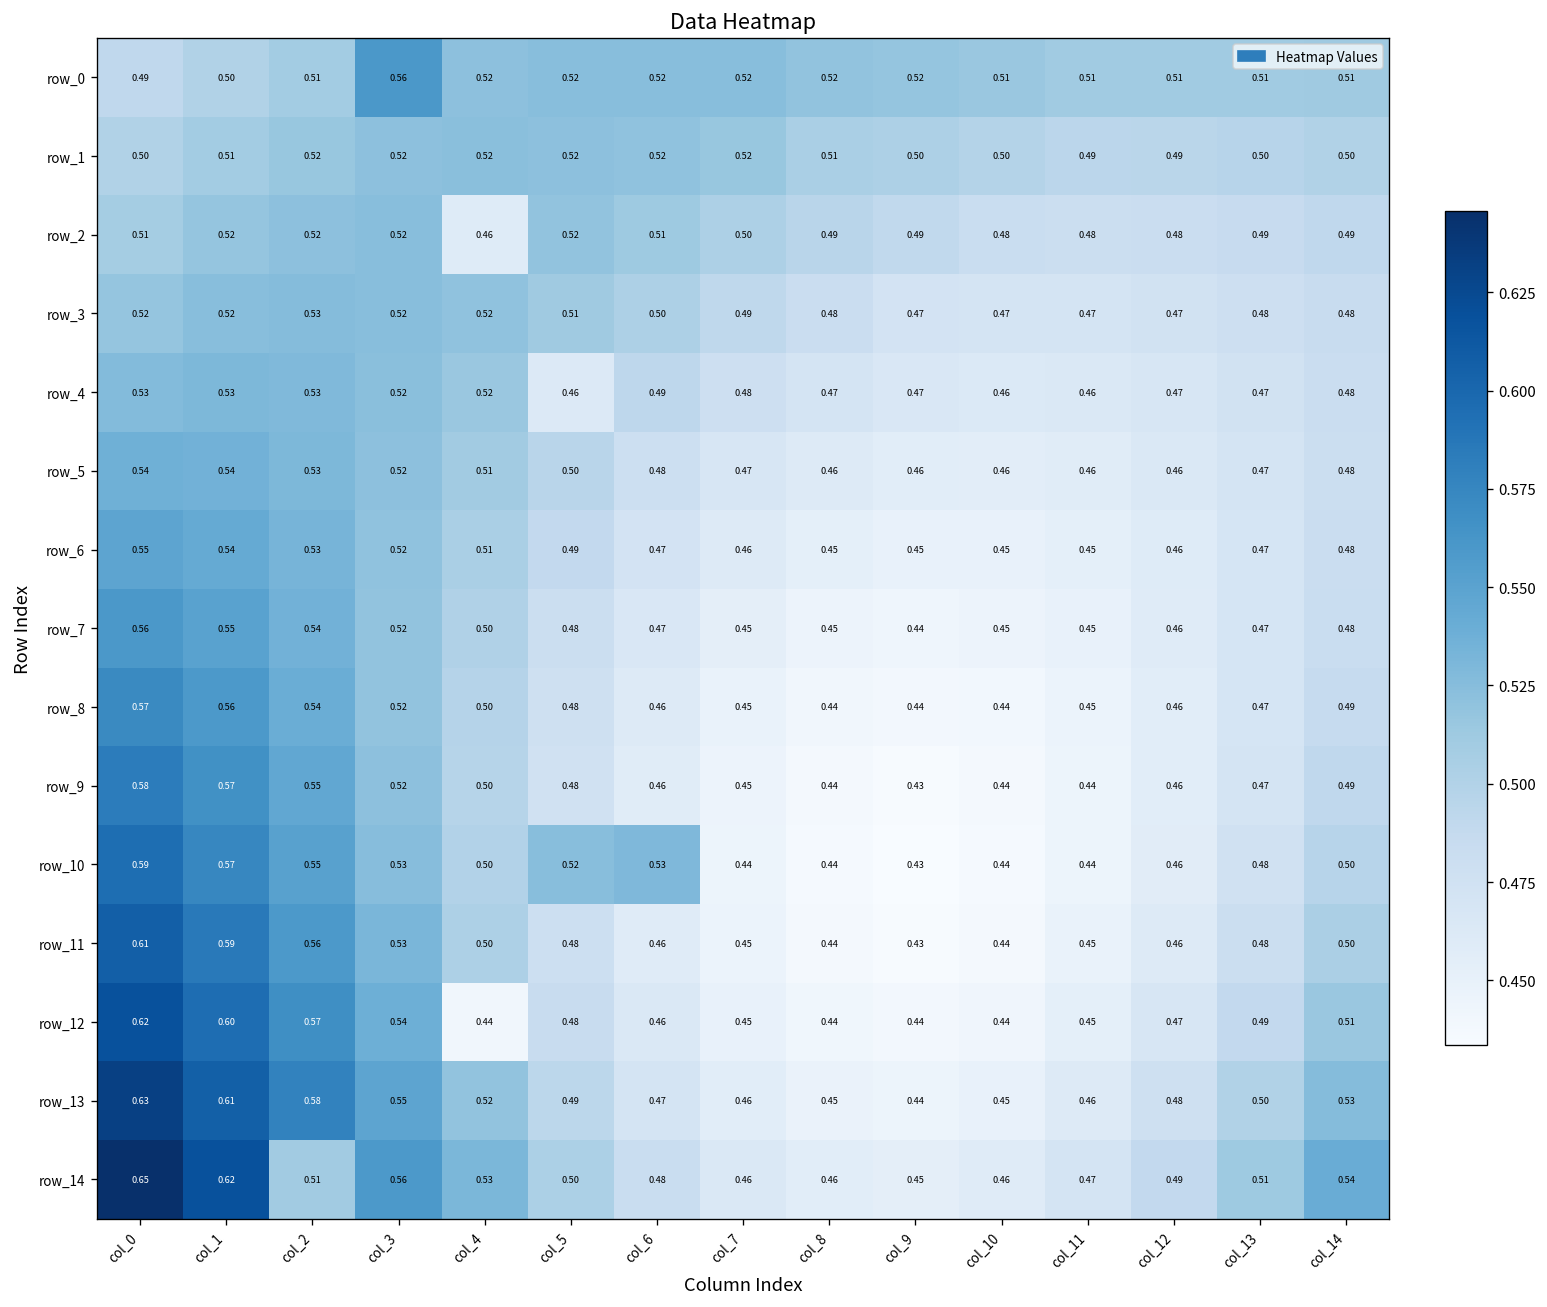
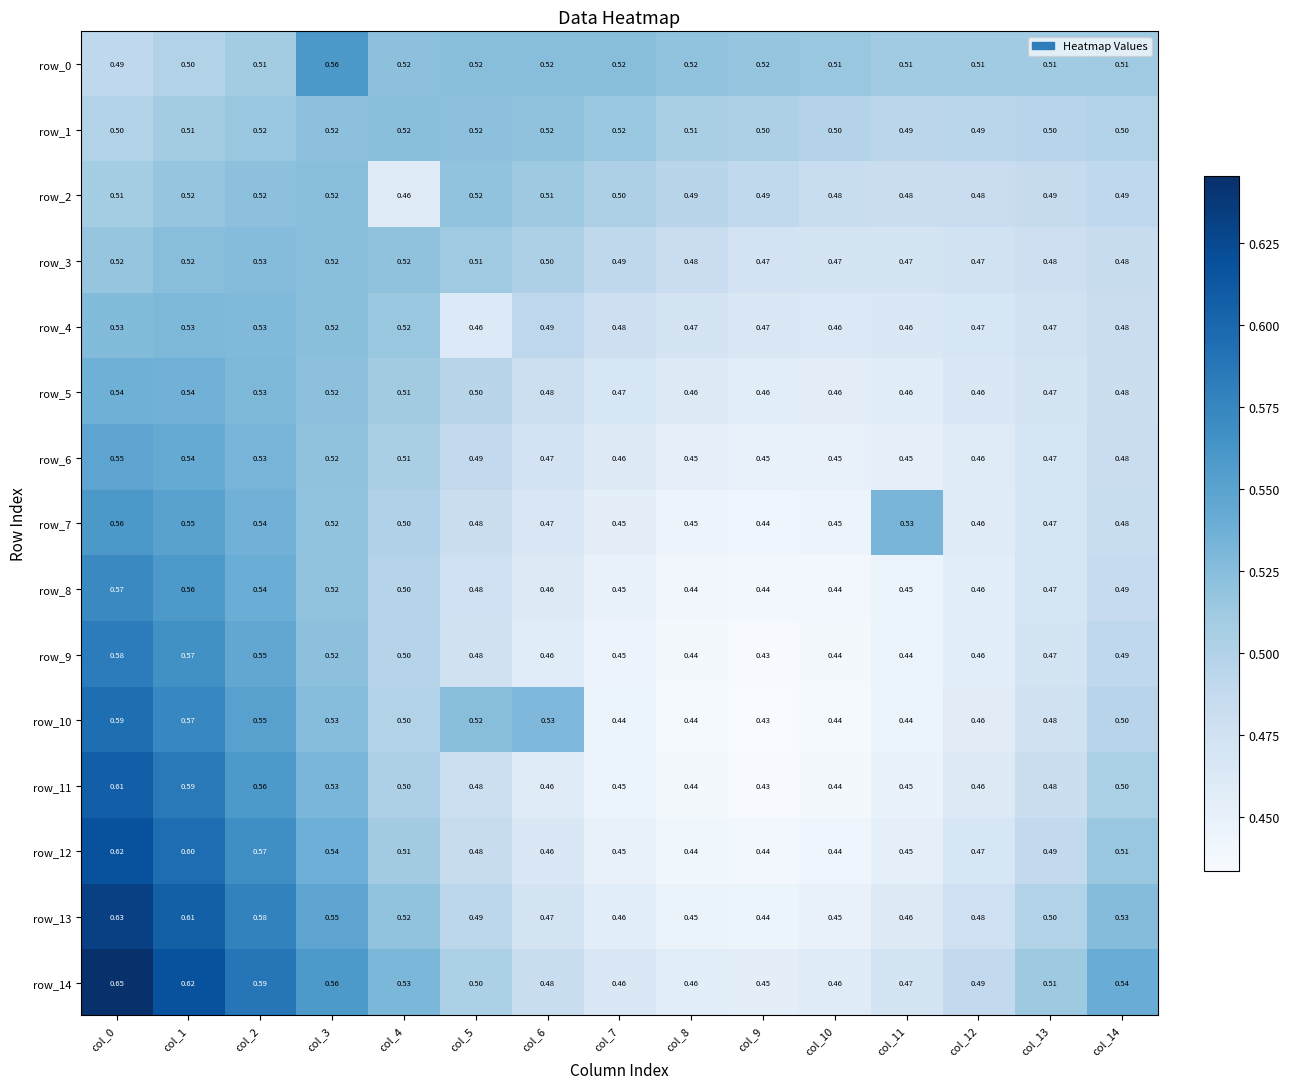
  {
    "row_7": {
      "col_0": 0.56,
      "col_1": 0.55,
      "col_2": 0.54,
      "col_3": 0.52,
      "col_4": 0.50,
      "col_5": 0.48,
      "col_6": 0.47,
      "col_7": 0.45,
      "col_8": 0.45,
      "col_9": 0.44,
      "col_10": 0.45,
-     "col_11": 0.45,
+     "col_11": 0.53,
      "col_12": 0.46,
      "col_13": 0.47,
      "col_14": 0.48
    },
    "row_12": {
      "col_0": 0.62,
      "col_1": 0.60,
      "col_2": 0.57,
      "col_3": 0.54,
-     "col_4": 0.44,
+     "col_4": 0.51,
      "col_5": 0.48,
      "col_6": 0.46,
      "col_7": 0.45,
      "col_8": 0.44,
      "col_9": 0.44,
      "col_10": 0.44,
      "col_11": 0.45,
      "col_12": 0.47,
      "col_13": 0.49,
      "col_14": 0.51
    },
    "row_14": {
      "col_0": 0.65,
      "col_1": 0.62,
-     "col_2": 0.51,
+     "col_2": 0.59,
      "col_3": 0.56,
      "col_4": 0.53,
      "col_5": 0.50,
      "col_6": 0.48,
      "col_7": 0.46,
      "col_8": 0.46,
      "col_9": 0.45,
      "col_10": 0.46,
      "col_11": 0.47,
      "col_12": 0.49,
      "col_13": 0.51,
      "col_14": 0.54
    }
  }
